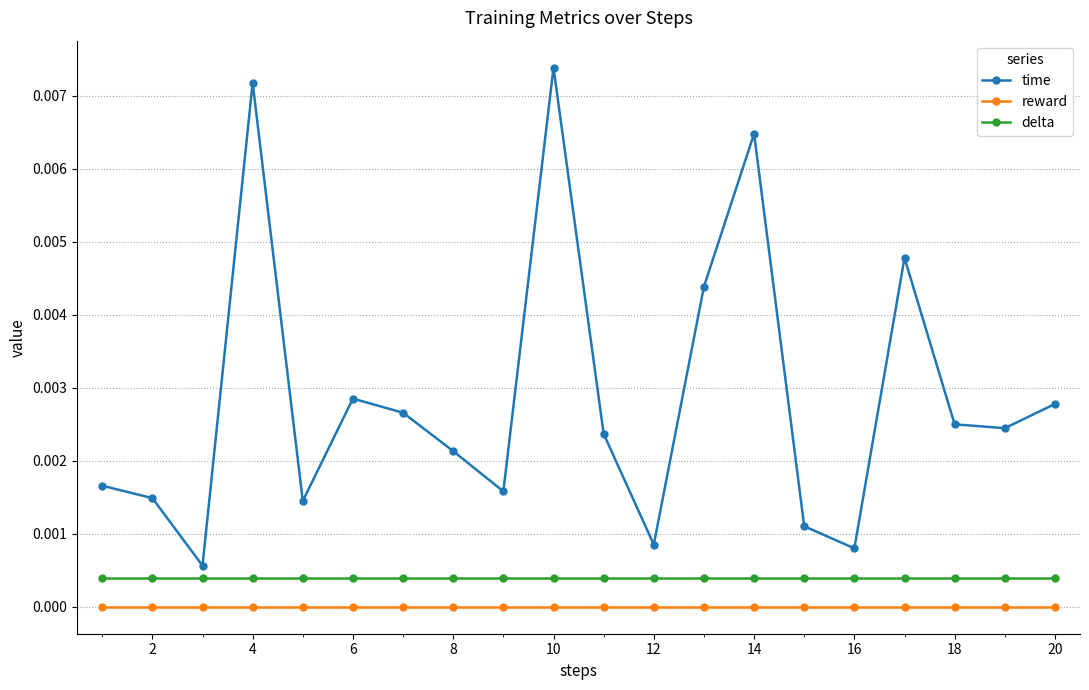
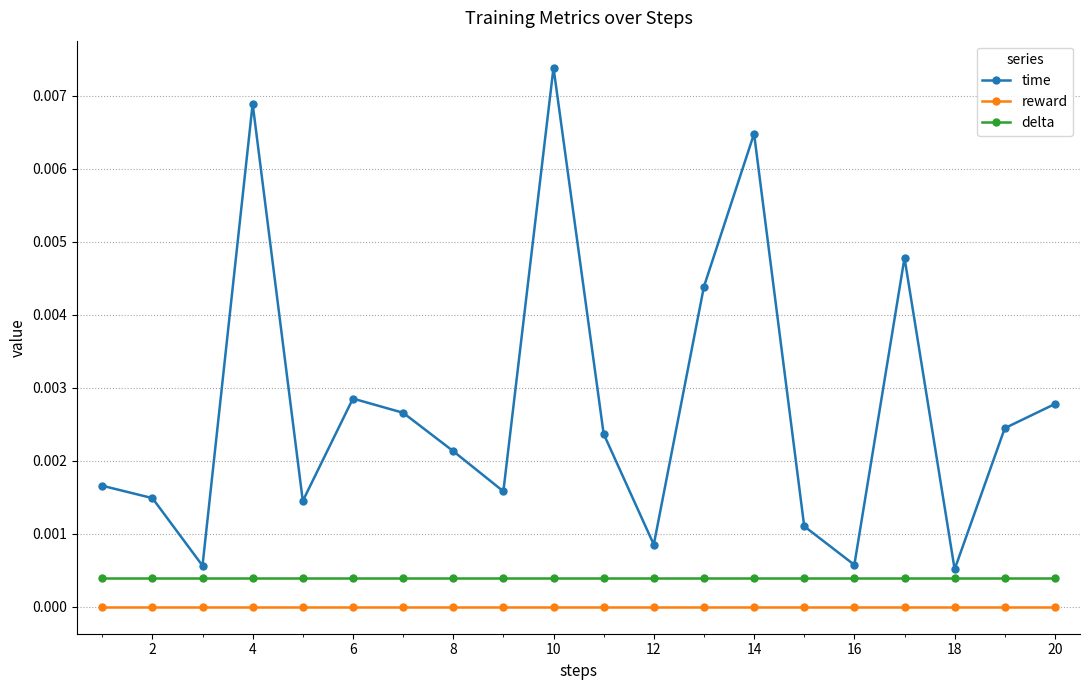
  {
    "time": {
      "2": 0.0015,
-     "4": 0.0072,
+     "4": 0.0069,
      "6": 0.0029,
      "8": 0.0021,
      "10": 0.0074,
      "12": 0.0009,
      "14": 0.0065,
-     "16": 0.0008,
-     "18": 0.0025,
+     "16": 0.0006,
+     "18": 0.0005,
      "20": 0.0028
    },
    "reward": {
      "2": 0.0000,
      "4": 0.0000,
      "6": 0.0000,
      "8": 0.0000,
      "10": 0.0000,
      "12": 0.0000,
      "14": 0.0000,
      "16": 0.0000,
      "18": 0.0000,
      "20": 0.0000
    },
    "delta": {
      "2": 0.0004,
      "4": 0.0004,
      "6": 0.0004,
      "8": 0.0004,
      "10": 0.0004,
      "12": 0.0004,
      "14": 0.0004,
      "16": 0.0004,
      "18": 0.0004,
      "20": 0.0004
    }
  }
